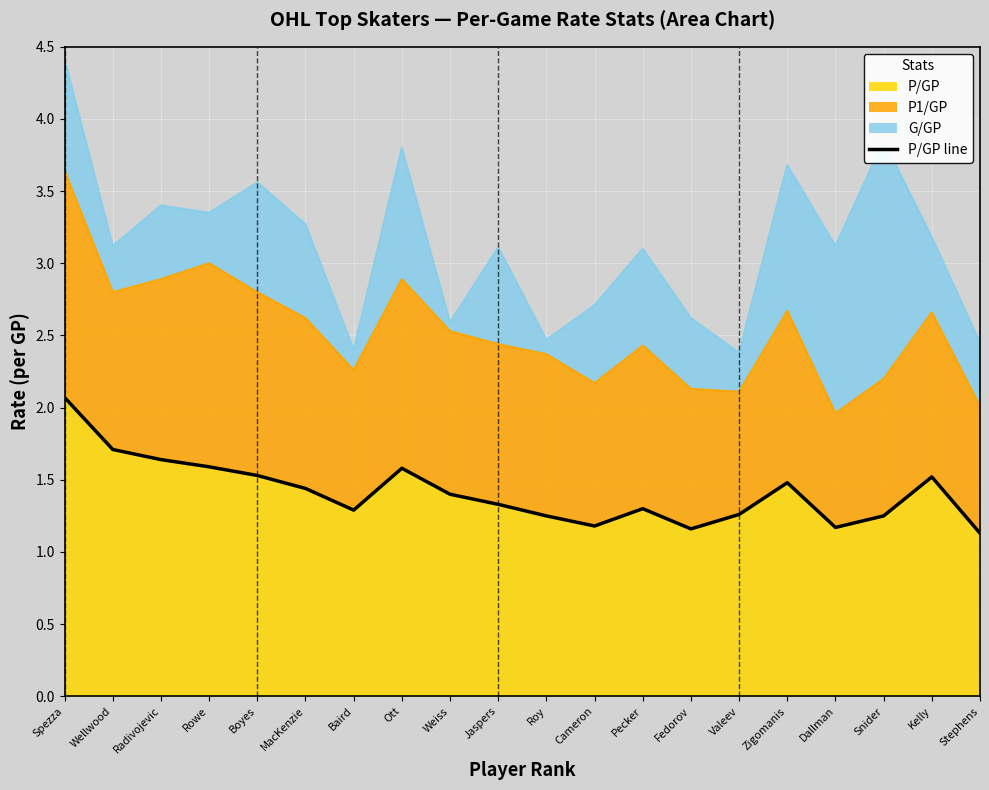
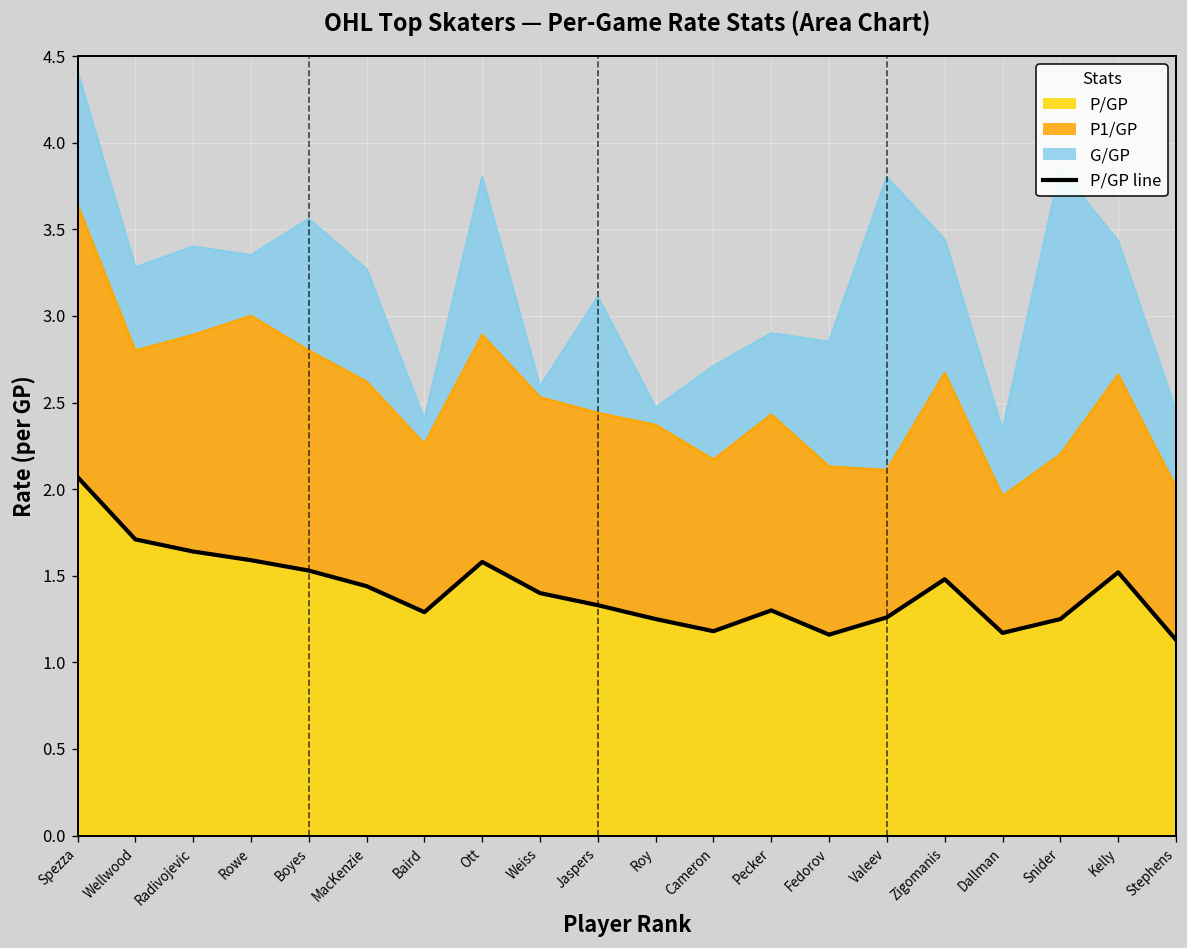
  {
    "G/GP": {
      "Spezza": 0.77,
-     "Wellwood": 0.32,
+     "Wellwood": 0.48,
      "Radivojevic": 0.51,
      "Rowe": 0.35,
      "Boyes": 0.76,
      "MacKenzie": 0.65,
      "Baird": 0.14,
      "Ott": 0.91,
      "Weiss": 0.06,
      "Jaspers": 0.67,
      "Roy": 0.10,
      "Cameron": 0.54,
-     "Pecker": 0.67,
-     "Fedorov": 0.49,
-     "Valeev": 0.27,
-     "Zigomanis": 1.01,
-     "Dallman": 1.16,
-     "Kelly": 0.52,
+     "Pecker": 0.47,
+     "Fedorov": 0.72,
+     "Valeev": 1.69,
+     "Zigomanis": 0.77,
+     "Dallman": 0.38,
+     "Kelly": 0.77,
      "Stephens": 0.44
    }
  }
